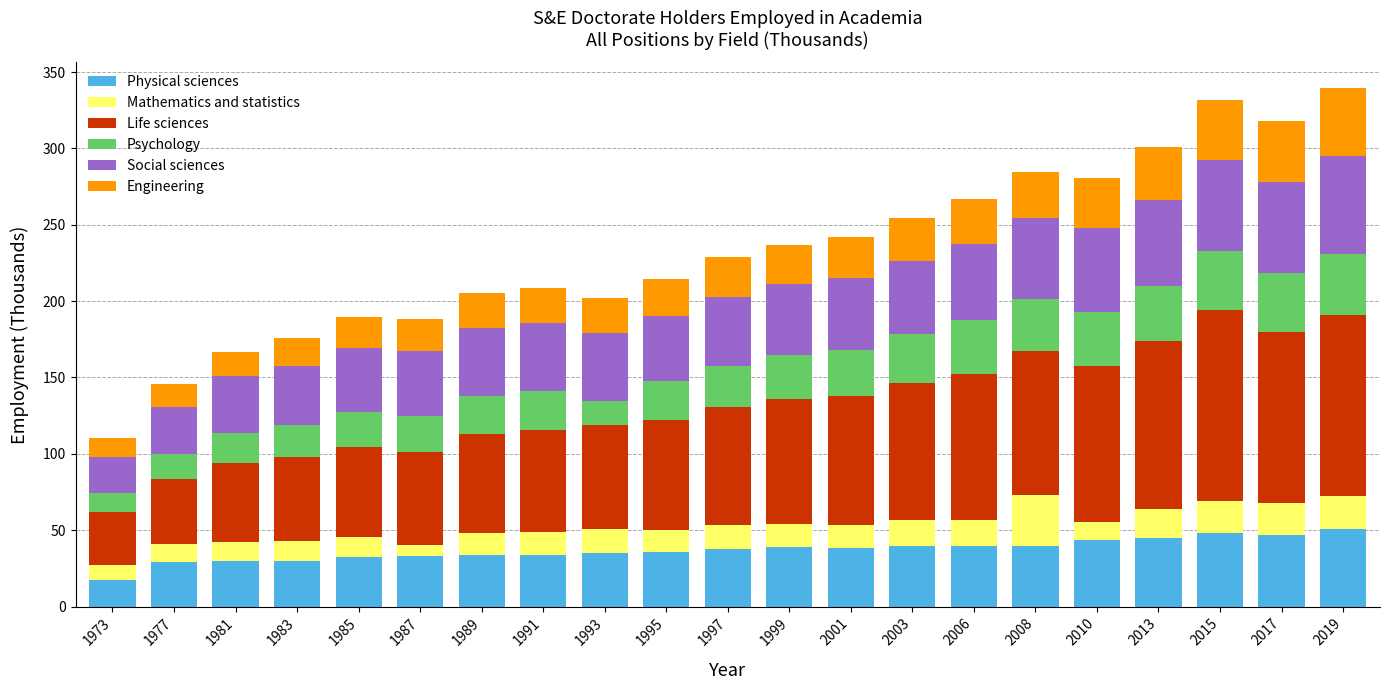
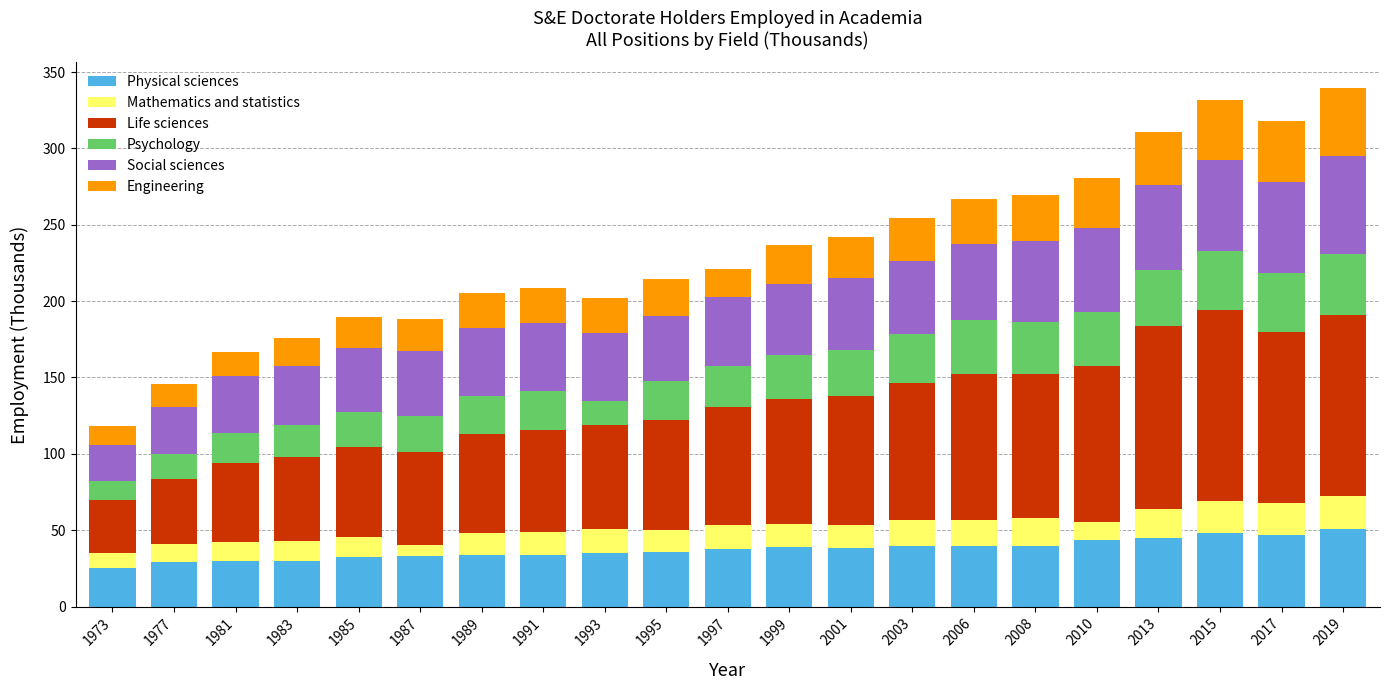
  {
    "Physical sciences": {
-     "1973": 18,
+     "1973": 26,
      "1977": 29,
      "1981": 30,
      "1983": 30,
      "1985": 32,
      "1987": 33,
      "1989": 34,
      "1991": 34,
      "1993": 35,
      "1995": 36,
      "1997": 38,
      "1999": 39,
      "2001": 39,
      "2003": 40,
      "2006": 40,
      "2008": 40,
      "2010": 44,
      "2013": 45,
      "2015": 48,
      "2017": 47,
      "2019": 51
    },
    "Mathematics and statistics": {
      "1973": 10,
      "1977": 12,
      "1981": 12,
      "1983": 13,
      "1985": 14,
      "1987": 7,
      "1989": 15,
      "1991": 15,
      "1993": 16,
      "1995": 15,
      "1997": 16,
      "1999": 15,
      "2001": 15,
      "2003": 17,
      "2006": 17,
-     "2008": 33,
+     "2008": 18,
      "2010": 12,
      "2013": 19,
      "2015": 21,
      "2017": 21,
      "2019": 22
    },
    "Life sciences": {
      "1973": 35,
      "1977": 43,
      "1981": 51,
      "1983": 55,
      "1985": 59,
      "1987": 61,
      "1989": 65,
      "1991": 67,
      "1993": 68,
      "1995": 72,
      "1997": 77,
      "1999": 82,
      "2001": 84,
      "2003": 90,
      "2006": 95,
      "2008": 94,
      "2010": 102,
-     "2013": 110,
+     "2013": 120,
      "2015": 125,
      "2017": 113,
      "2019": 119
    },
    "Psychology": {
      "1973": 12,
      "1977": 16,
      "1981": 20,
      "1983": 21,
      "1985": 23,
      "1987": 24,
      "1989": 25,
      "1991": 25,
      "1993": 16,
      "1995": 26,
      "1997": 27,
      "1999": 29,
      "2001": 30,
      "2003": 32,
      "2006": 35,
      "2008": 35,
      "2010": 35,
      "2013": 36,
      "2015": 39,
      "2017": 38,
      "2019": 40
    },
    "Social sciences": {
      "1973": 23,
      "1977": 31,
      "1981": 37,
      "1983": 39,
      "1985": 42,
      "1987": 42,
      "1989": 45,
      "1991": 45,
      "1993": 44,
      "1995": 43,
      "1997": 45,
      "1999": 46,
      "2001": 47,
      "2003": 48,
      "2006": 50,
      "2008": 53,
      "2010": 55,
      "2013": 56,
      "2015": 60,
      "2017": 60,
      "2019": 64
    },
    "Engineering": {
      "1973": 12,
      "1977": 15,
      "1981": 16,
      "1983": 18,
      "1985": 20,
      "1987": 21,
      "1989": 23,
      "1991": 23,
      "1993": 23,
      "1995": 24,
-     "1997": 27,
+     "1997": 19,
      "1999": 26,
      "2001": 27,
      "2003": 28,
      "2006": 30,
      "2008": 30,
      "2010": 33,
      "2013": 35,
      "2015": 40,
      "2017": 40,
      "2019": 44
    }
  }
